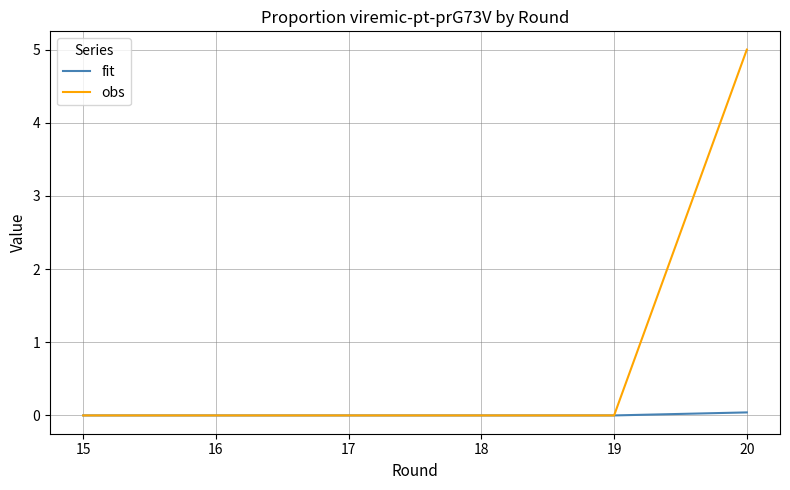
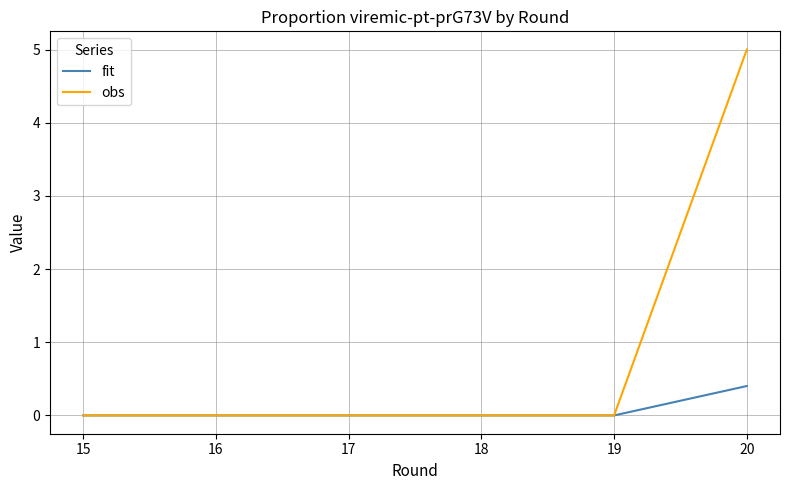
  {
    "fit": {
-     "20": 0.0
+     "20": 0.4
    },
    "obs": {
      "20": 5.0
    }
  }
